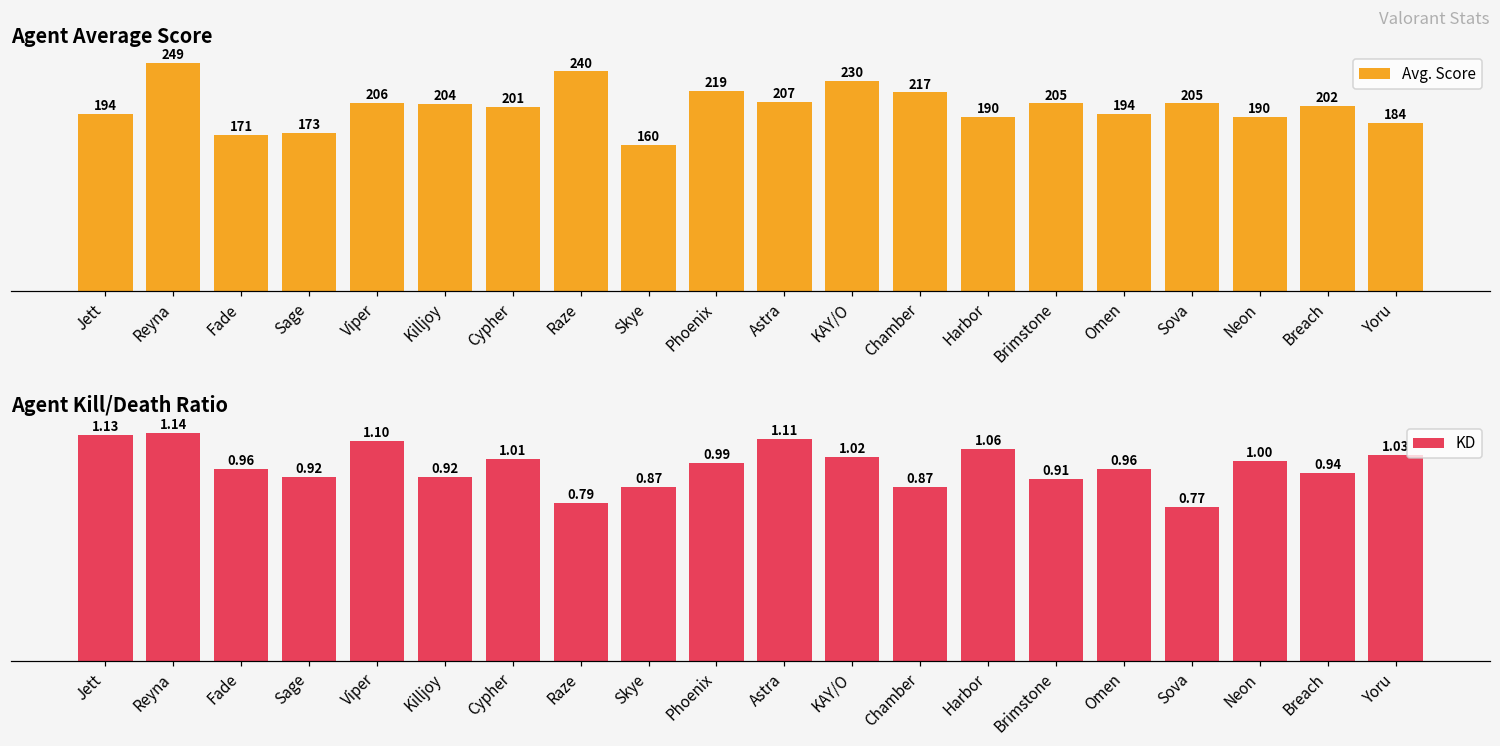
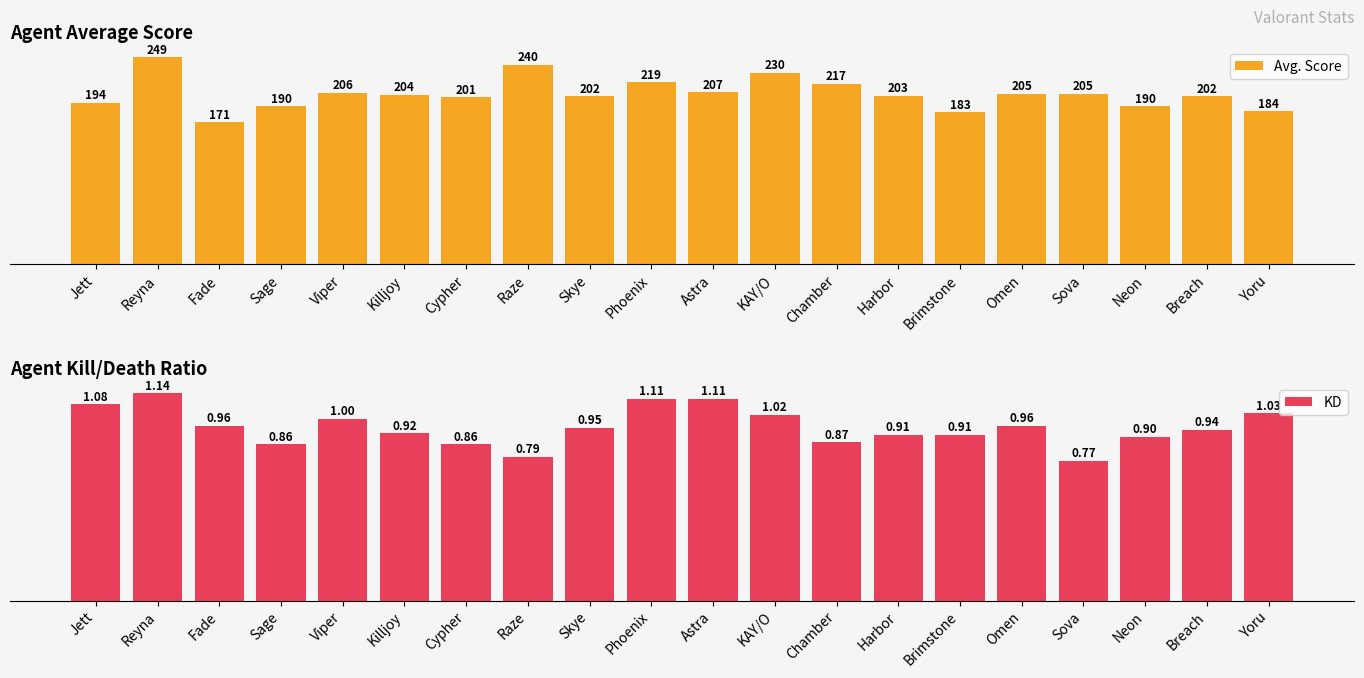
  {
    "Agent Average Score": {
      "Jett": 194,
      "Reyna": 249,
      "Fade": 171,
-     "Sage": 173,
+     "Sage": 190,
      "Viper": 206,
      "Killjoy": 204,
      "Cypher": 201,
      "Raze": 240,
-     "Skye": 160,
+     "Skye": 202,
      "Phoenix": 219,
      "Astra": 207,
      "KAY/O": 230,
      "Chamber": 217,
-     "Harbor": 190,
-     "Brimstone": 205,
-     "Omen": 194,
+     "Harbor": 203,
+     "Brimstone": 183,
+     "Omen": 205,
      "Sova": 205,
      "Neon": 190,
      "Breach": 202,
      "Yoru": 184
    },
    "Agent Kill/Death Ratio": {
-     "Jett": 1.13,
+     "Jett": 1.08,
      "Reyna": 1.14,
      "Fade": 0.96,
-     "Sage": 0.92,
-     "Viper": 1.10,
+     "Sage": 0.86,
+     "Viper": 1.00,
      "Killjoy": 0.92,
-     "Cypher": 1.01,
+     "Cypher": 0.86,
      "Raze": 0.79,
-     "Skye": 0.87,
-     "Phoenix": 0.99,
+     "Skye": 0.95,
+     "Phoenix": 1.11,
      "Astra": 1.11,
      "KAY/O": 1.02,
      "Chamber": 0.87,
-     "Harbor": 1.06,
+     "Harbor": 0.91,
      "Brimstone": 0.91,
      "Omen": 0.96,
      "Sova": 0.77,
-     "Neon": 1.00,
+     "Neon": 0.90,
      "Breach": 0.94
    }
  }
